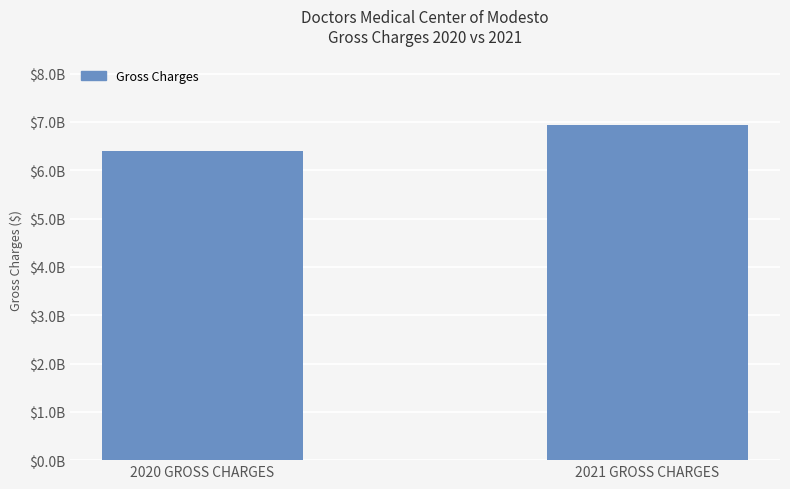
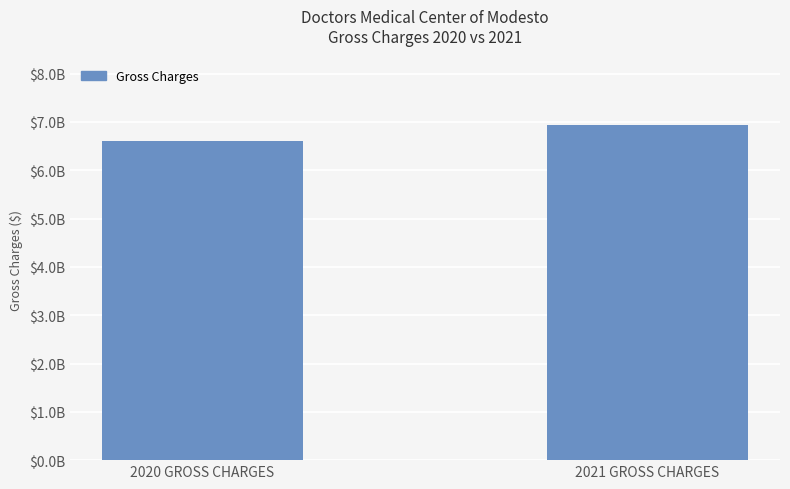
  {
-   "2020 GROSS CHARGES": "$6400000000",
+   "2020 GROSS CHARGES": "$6600000000",
    "2021 GROSS CHARGES": "$6900000000"
  }
